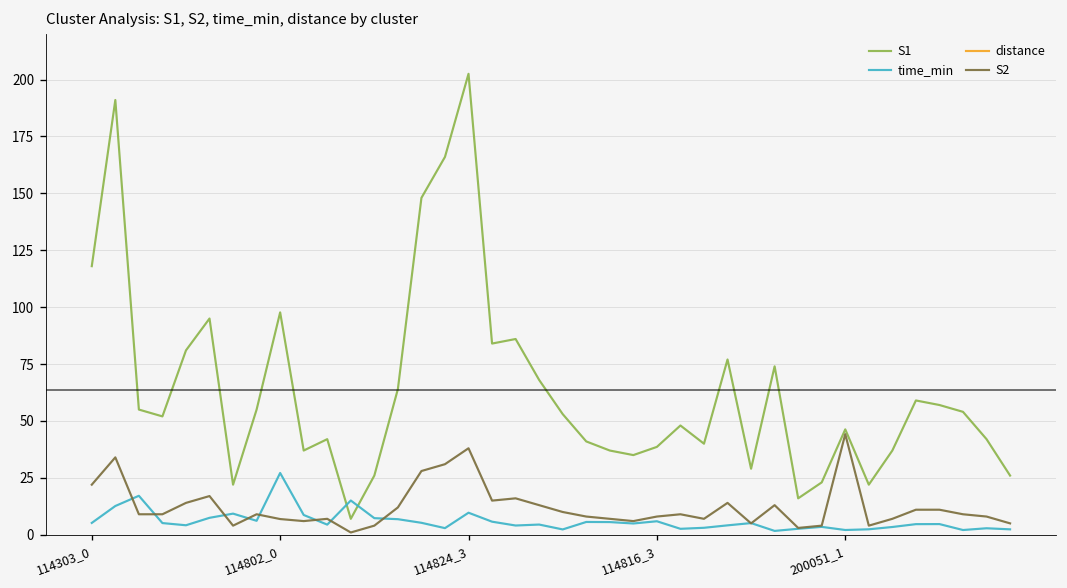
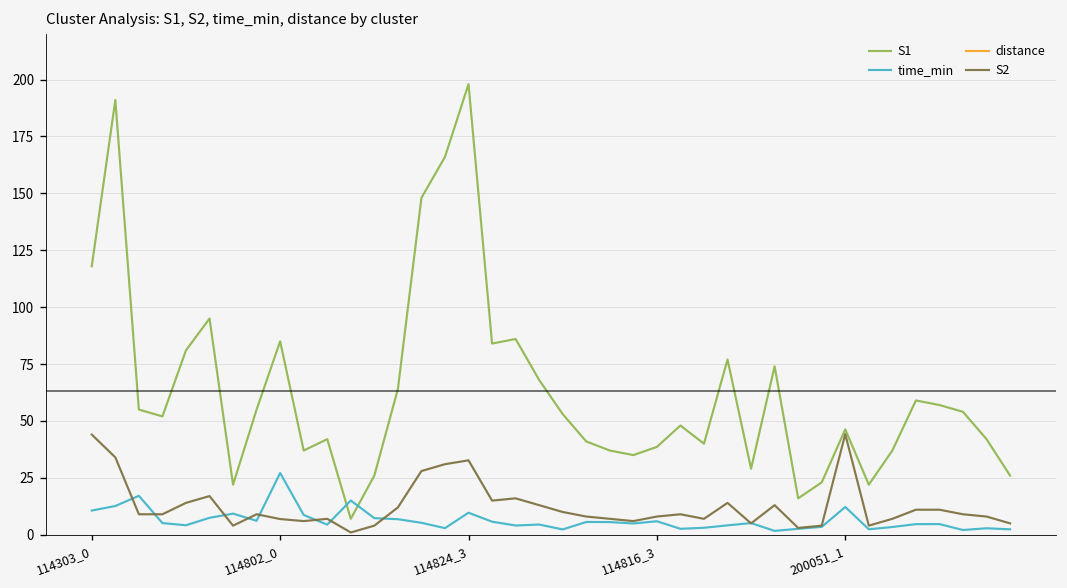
  {
    "S1": {
      "114303_0": 118,
-     "114802_0": 98,
-     "114824_3": 203,
+     "114802_0": 85,
+     "114824_3": 198,
      "114816_3": 39,
      "200051_1": 46
    },
    "time_min": {
-     "114303_0": 5,
+     "114303_0": 11,
      "114802_0": 27,
      "114824_3": 10,
      "114816_3": 6,
-     "200051_1": 2
+     "200051_1": 12
    },
    "S2": {
-     "114303_0": 22,
+     "114303_0": 44,
      "114802_0": 7,
-     "114824_3": 38,
+     "114824_3": 33,
      "114816_3": 8,
      "200051_1": 44
    }
  }
